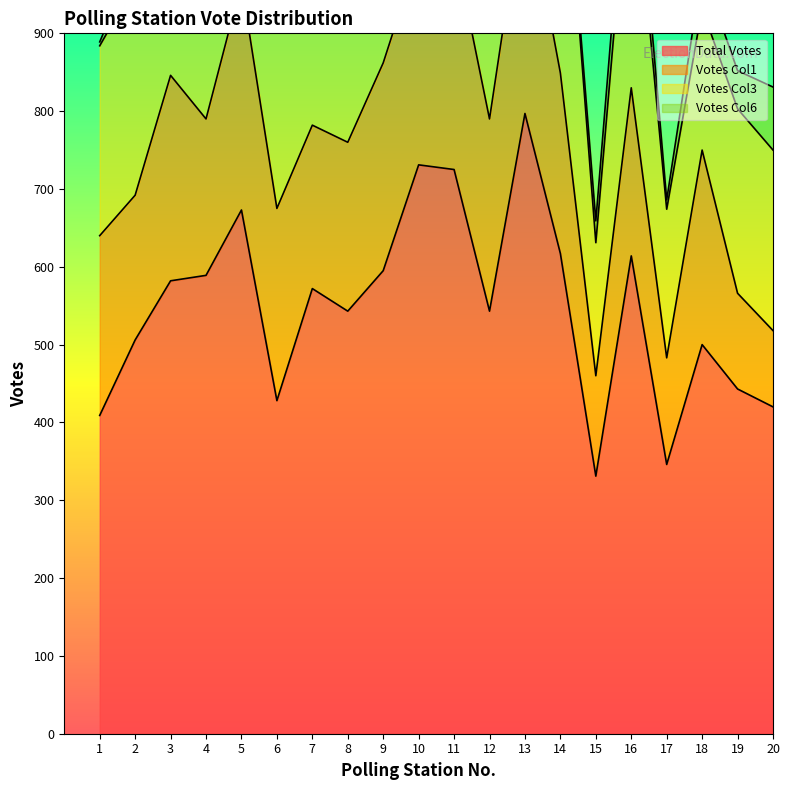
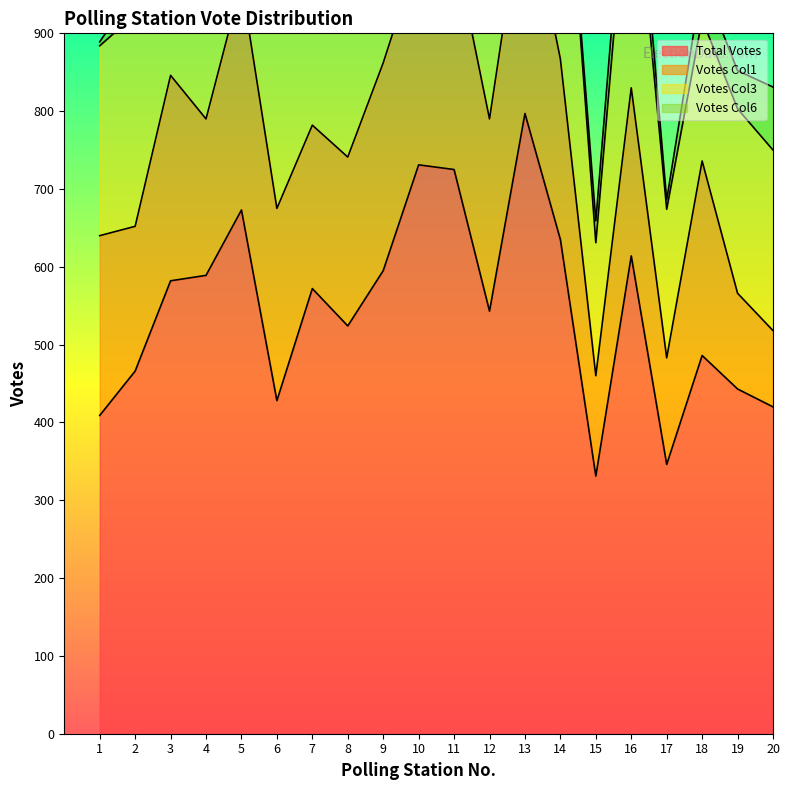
  {
    "Total Votes": {
      "1": 410,
-     "2": 510,
+     "2": 470,
      "3": 580,
      "4": 590,
      "5": 670,
      "6": 430,
      "7": 570,
-     "8": 540,
+     "8": 520,
      "9": 600,
      "10": 730,
      "11": 730,
      "12": 540,
      "13": 800,
-     "14": 620,
+     "14": 640,
      "15": 330,
      "16": 610,
      "17": 350,
-     "18": 500,
+     "18": 490,
      "19": 440,
      "20": 420
    },
    "Votes Col6": {
      "1": 10,
      "15": 30,
      "17": 10,
      "20": 80
    }
  }
